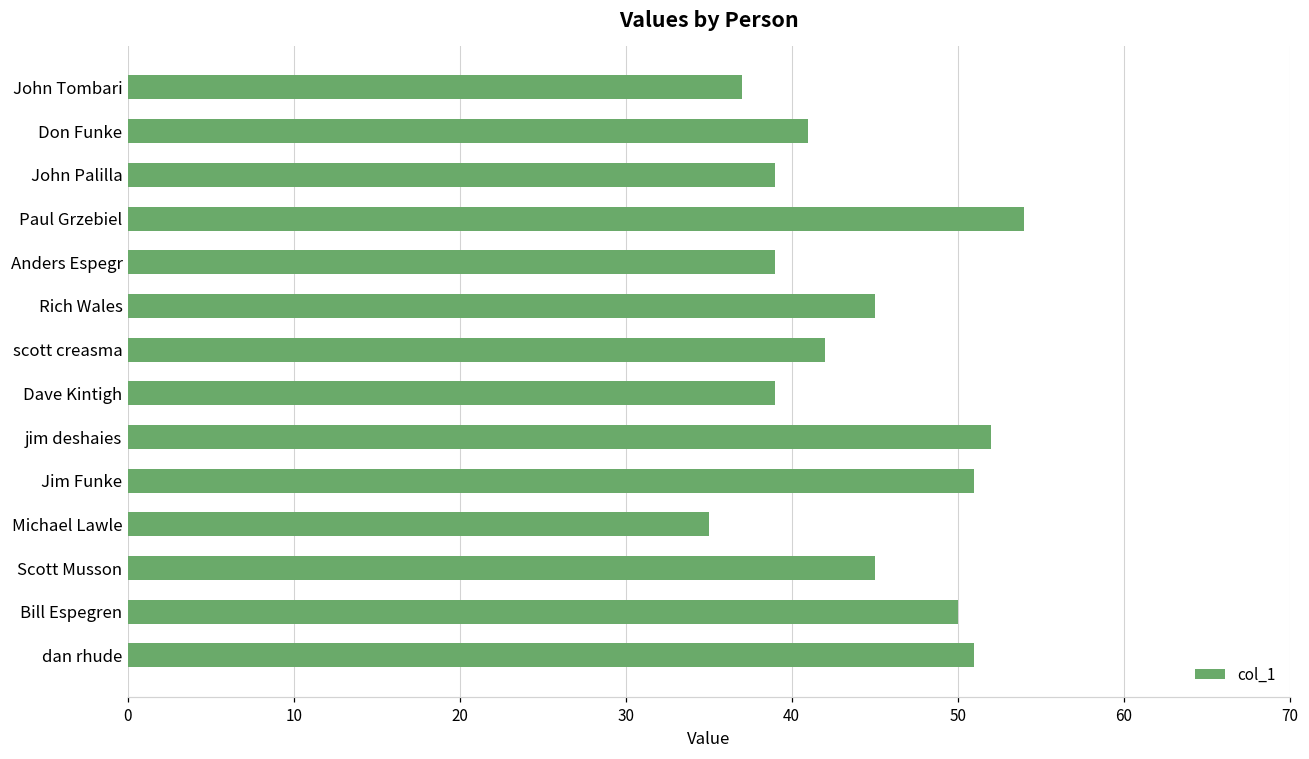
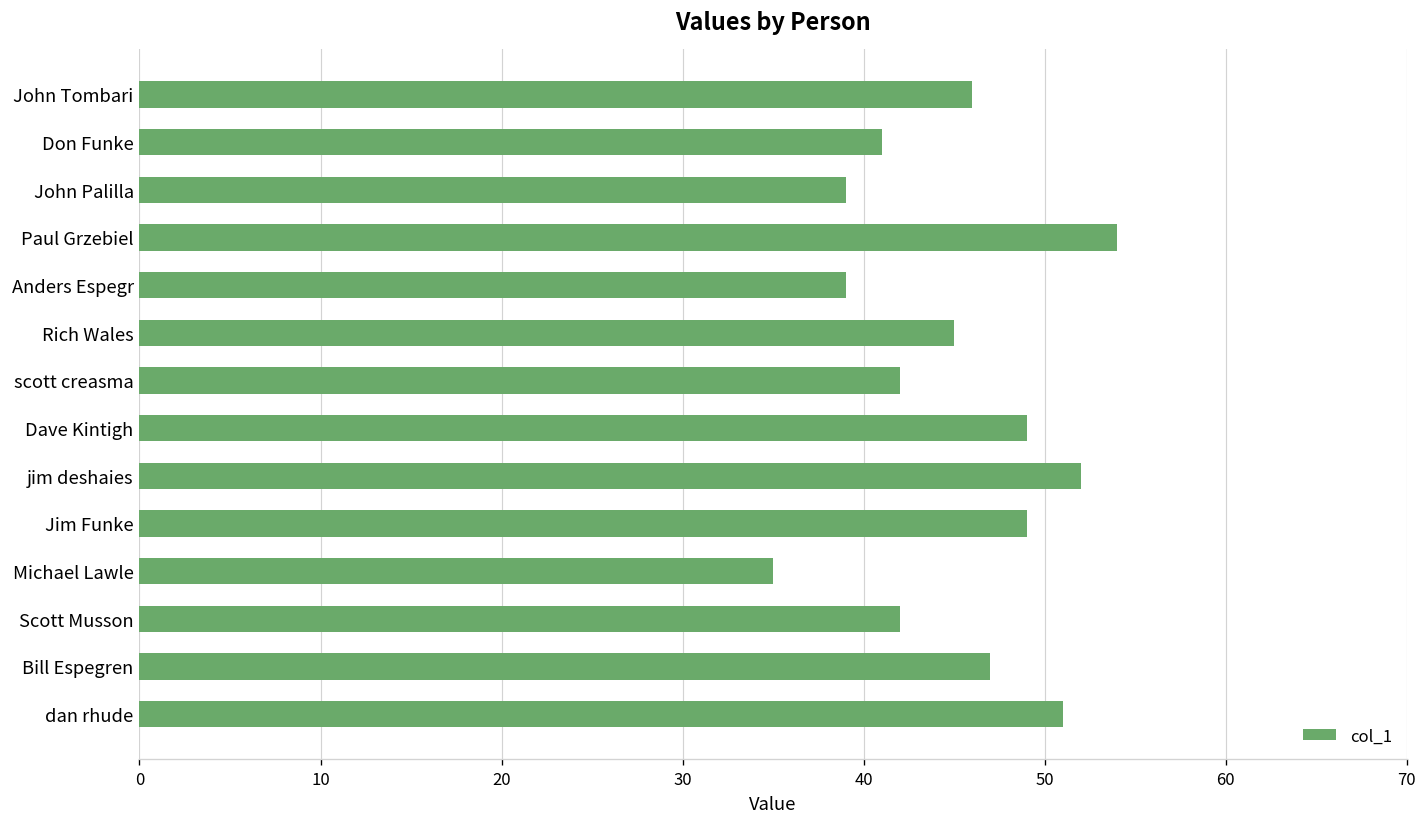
  {
-   "John Tombari": 37,
+   "John Tombari": 46,
    "Don Funke": 41,
    "John Palilla": 39,
    "Paul Grzebiel": 54,
    "Anders Espegr": 39,
    "Rich Wales": 45,
    "scott creasma": 42,
-   "Dave Kintigh": 39,
+   "Dave Kintigh": 49,
    "jim deshaies": 52,
-   "Jim Funke": 51,
+   "Jim Funke": 49,
    "Michael Lawle": 35,
-   "Scott Musson": 45,
-   "Bill Espegren": 50,
+   "Scott Musson": 42,
+   "Bill Espegren": 47,
    "dan rhude": 51
  }
